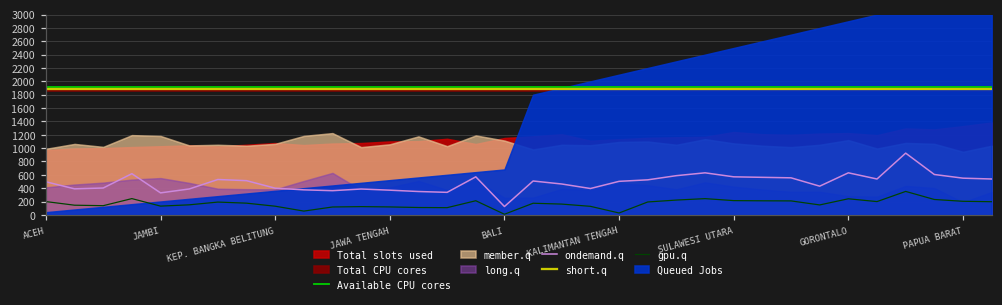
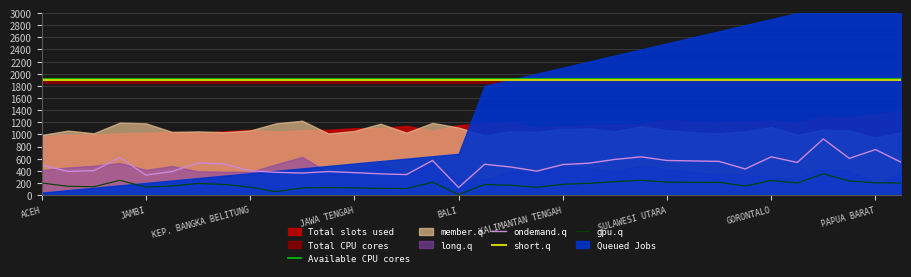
  {
    "Total slots used": {
      "JAMBI": 1000,
      "JAWA TENGAH": 1100,
      "KALIMANTAN TENGAH": 1100,
      "SULAWESI UTARA": 1200,
      "GORONTALO": 1200,
      "PAPUA BARAT": 1300
    },
    "ondemand.q": {
      "ACEH": 500,
      "JAMBI": 300,
      "BALI": 100,
      "SULAWESI UTARA": 600,
      "GORONTALO": 600,
-     "PAPUA BARAT": 600
+     "PAPUA BARAT": 800
    },
    "member.q": {
      "JAMBI": 1200,
      "JAWA TENGAH": 1100,
      "KALIMANTAN TENGAH": 1100,
      "SULAWESI UTARA": 1100,
      "GORONTALO": 1100,
      "PAPUA BARAT": 900
    },
    "gpu.q": {
      "ACEH": 200,
      "JAMBI": 100,
      "KEP. BANGKA BELITUNG": 100,
      "JAWA TENGAH": 100,
      "BALI": 0,
-     "KALIMANTAN TENGAH": 0,
+     "KALIMANTAN TENGAH": 200,
      "SULAWESI UTARA": 200
    },
    "long.q": {
      "ACEH": 400,
-     "JAMBI": 600,
+     "JAMBI": 400,
      "BALI": 300,
      "SULAWESI UTARA": 400
    },
    "Queued Jobs": {
      "JAMBI": 200,
      "JAWA TENGAH": 500,
      "BALI": 700,
      "KALIMANTAN TENGAH": 2100,
      "SULAWESI UTARA": 2500,
      "GORONTALO": 2900
    }
  }
